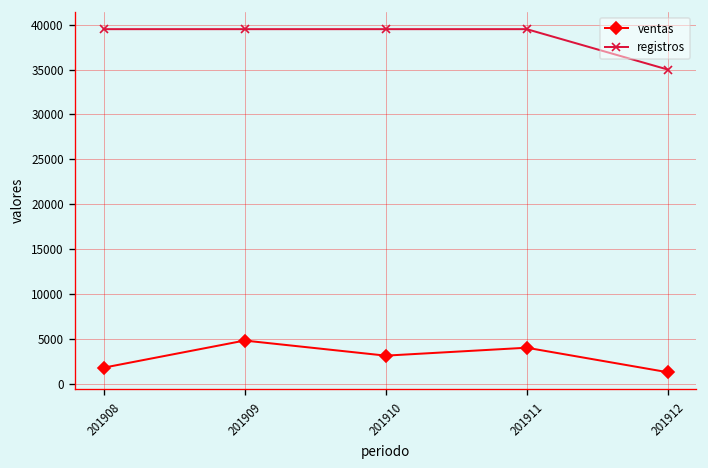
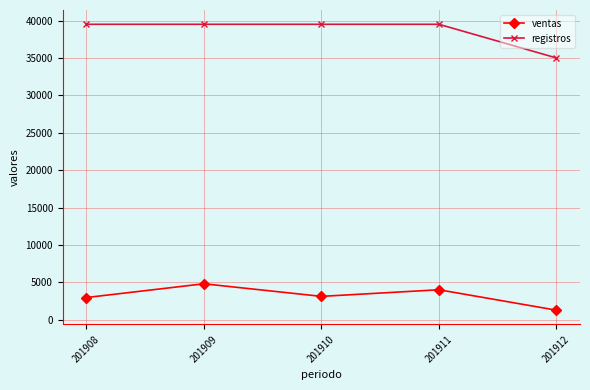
  {
    "ventas": {
-     "201908": 2000,
+     "201908": 3000,
      "201909": 5000,
      "201910": 3000,
      "201911": 4000,
      "201912": 1000
    },
    "registros": {
      "201908": 40000,
      "201909": 40000,
      "201910": 40000,
      "201911": 40000,
      "201912": 35000
    }
  }
